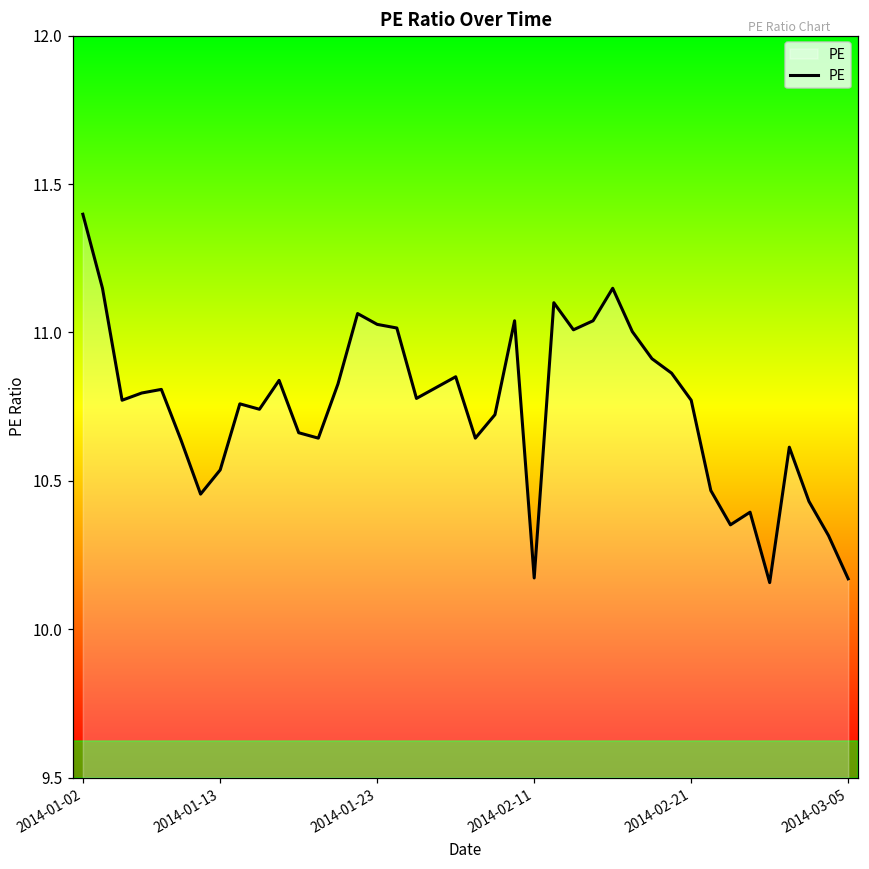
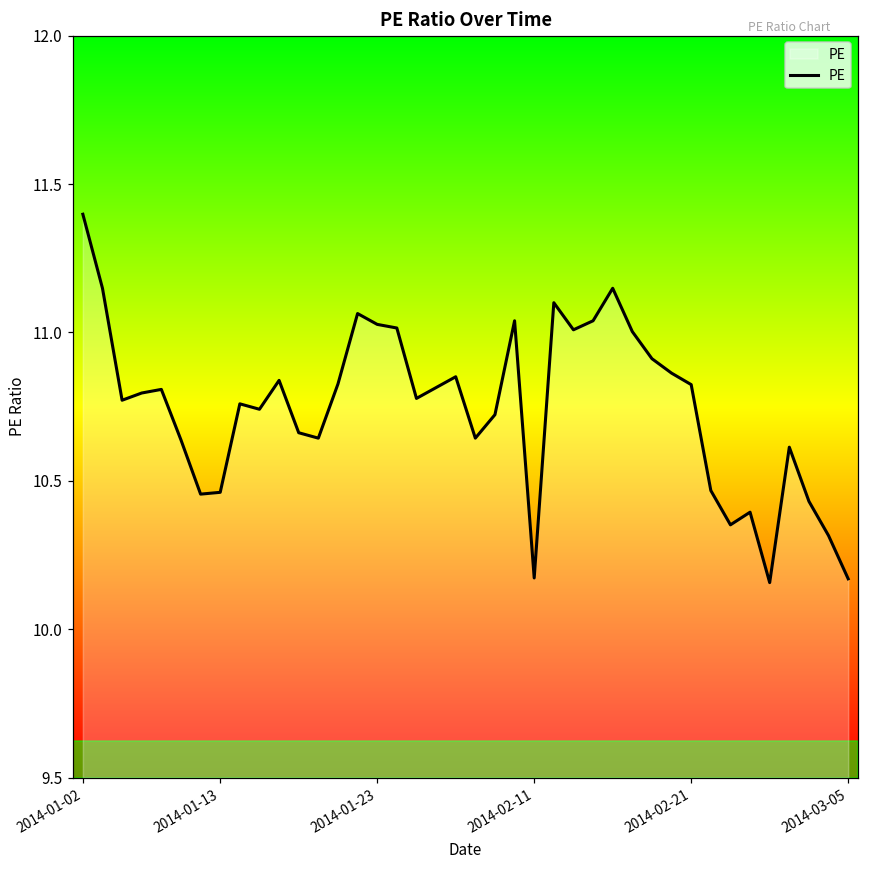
  {
    "2014-01-02": 11.40,
-   "2014-01-13": 10.54,
+   "2014-01-13": 10.46,
    "2014-01-23": 11.03,
    "2014-02-11": 10.17,
-   "2014-02-21": 10.77,
+   "2014-02-21": 10.82,
    "2014-03-05": 10.17
  }
